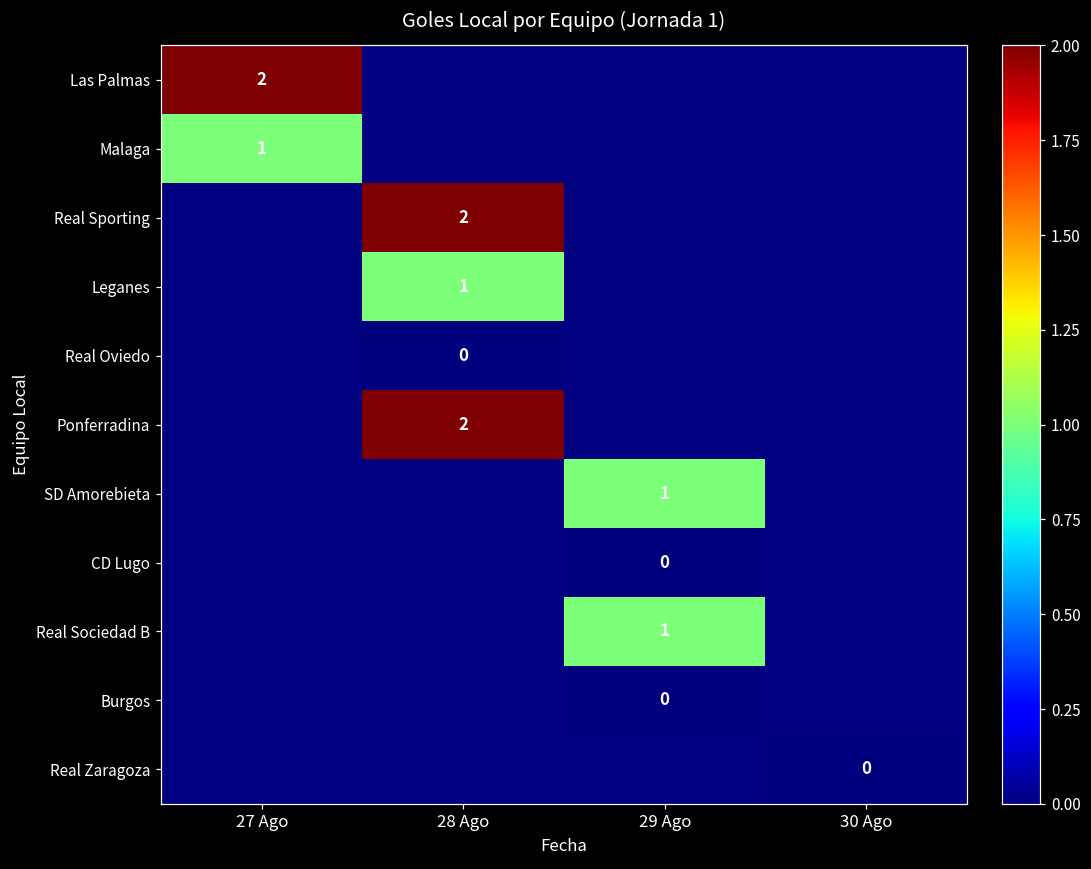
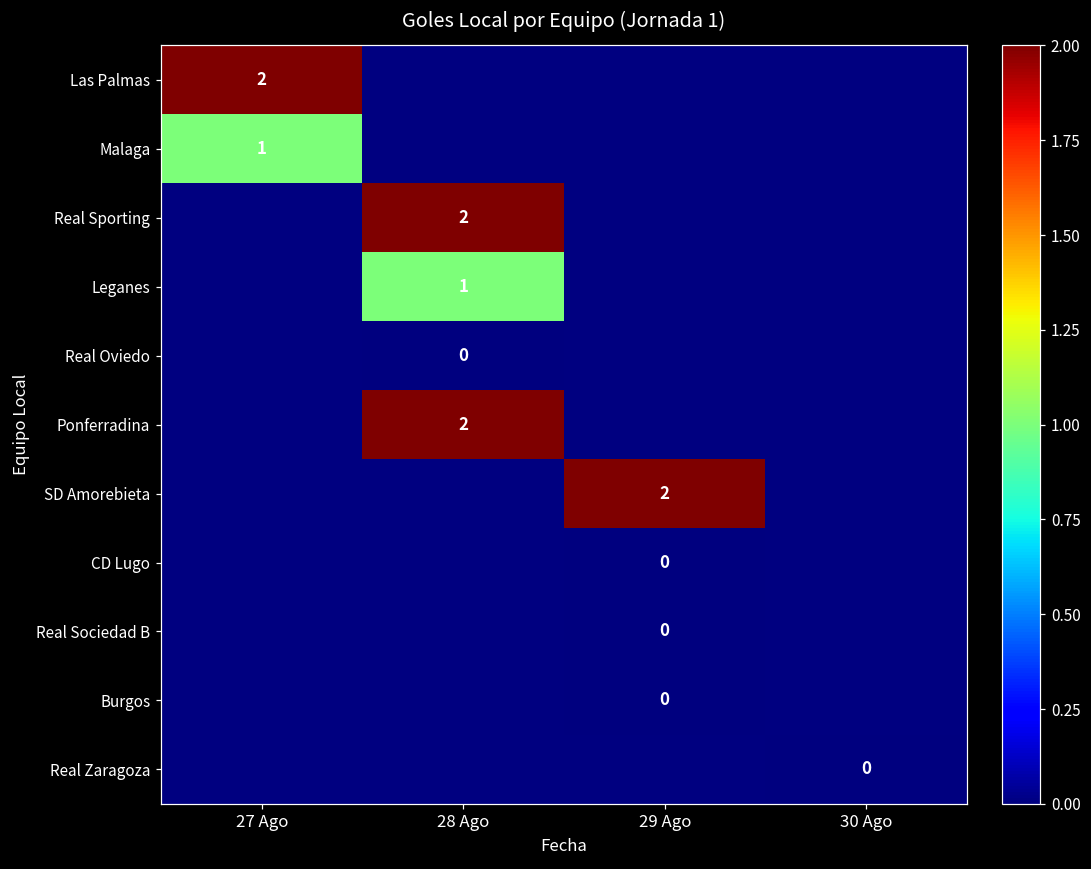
  {
    "Las Palmas": {
      "27 Ago": 2
    },
    "Malaga": {
      "27 Ago": 1
    },
    "Real Sporting": {
      "28 Ago": 2
    },
    "Leganes": {
      "28 Ago": 1
    },
    "Real Oviedo": {
      "28 Ago": 0
    },
    "Ponferradina": {
      "28 Ago": 2
    },
    "SD Amorebieta": {
-     "29 Ago": 1
+     "29 Ago": 2
    },
    "CD Lugo": {
      "29 Ago": 0
    },
    "Real Sociedad B": {
-     "29 Ago": 1
+     "29 Ago": 0
    },
    "Burgos": {
      "29 Ago": 0
    },
    "Real Zaragoza": {
      "30 Ago": 0
    }
  }
